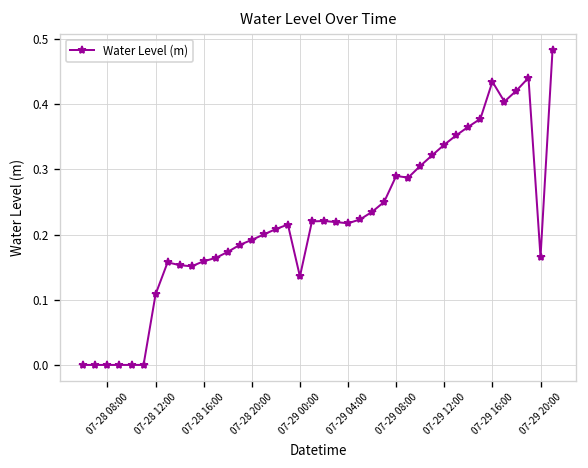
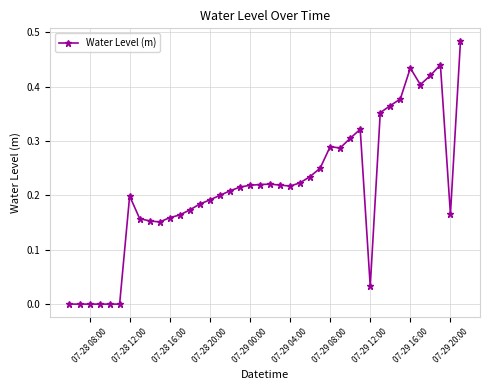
  {
    "07-28 08:00": 0.00,
-   "07-28 12:00": 0.11,
+   "07-28 12:00": 0.20,
    "07-28 16:00": 0.16,
    "07-28 20:00": 0.19,
-   "07-29 00:00": 0.14,
+   "07-29 00:00": 0.22,
    "07-29 04:00": 0.22,
    "07-29 08:00": 0.29,
-   "07-29 12:00": 0.34,
+   "07-29 12:00": 0.03,
    "07-29 16:00": 0.43,
    "07-29 20:00": 0.17
  }
